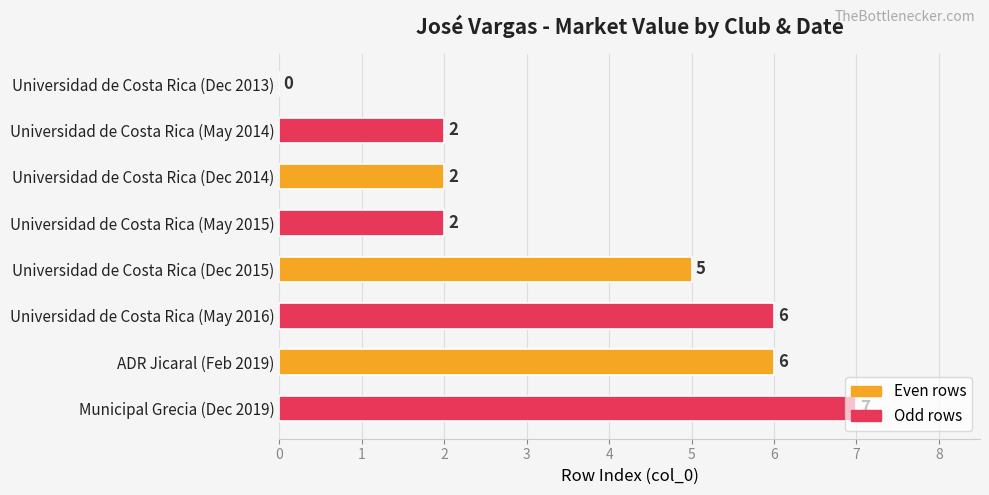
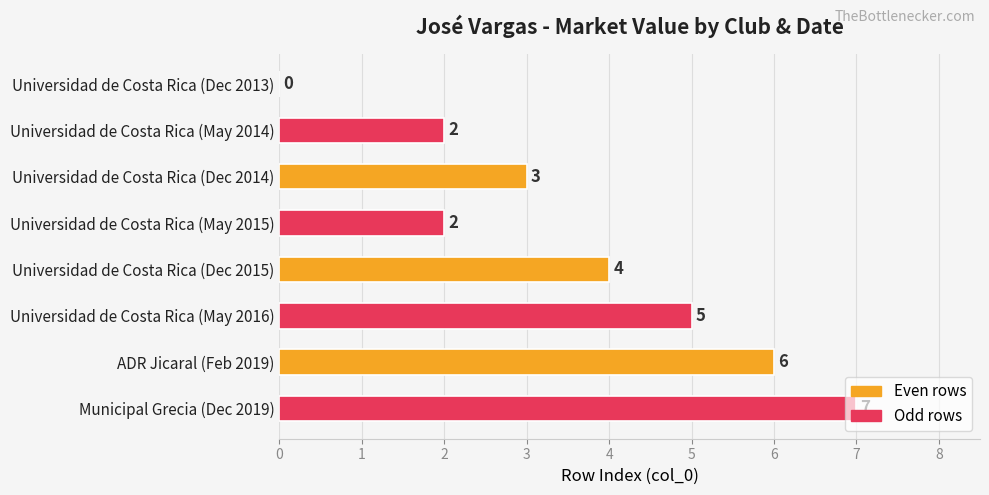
  {
    "Universidad de Costa Rica (Dec 2013)": 0,
    "Universidad de Costa Rica (May 2014)": 2,
-   "Universidad de Costa Rica (Dec 2014)": 2,
+   "Universidad de Costa Rica (Dec 2014)": 3,
    "Universidad de Costa Rica (May 2015)": 2,
-   "Universidad de Costa Rica (Dec 2015)": 5,
-   "Universidad de Costa Rica (May 2016)": 6,
+   "Universidad de Costa Rica (Dec 2015)": 4,
+   "Universidad de Costa Rica (May 2016)": 5,
    "ADR Jicaral (Feb 2019)": 6
  }
